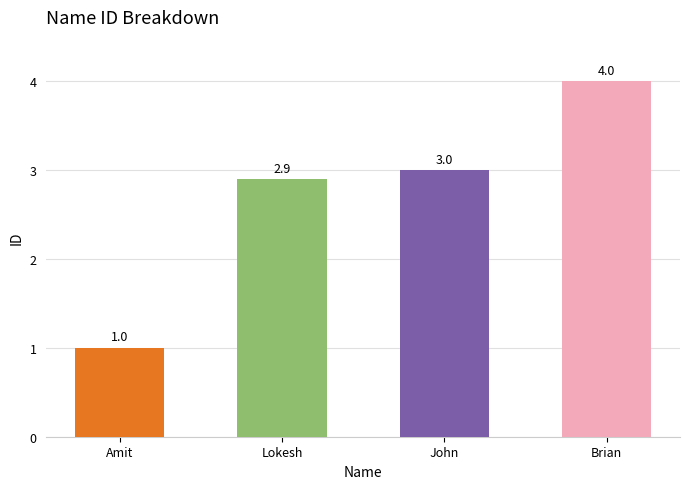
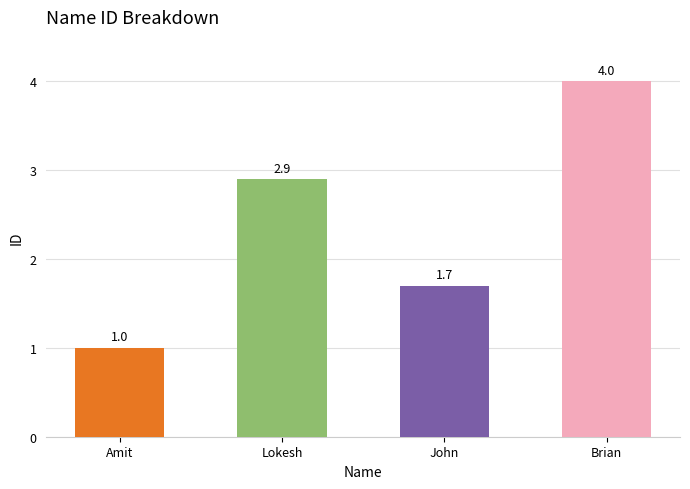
  {
    "Amit": 1.0,
    "Lokesh": 2.9,
-   "John": 3.0,
+   "John": 1.7,
    "Brian": 4.0
  }
